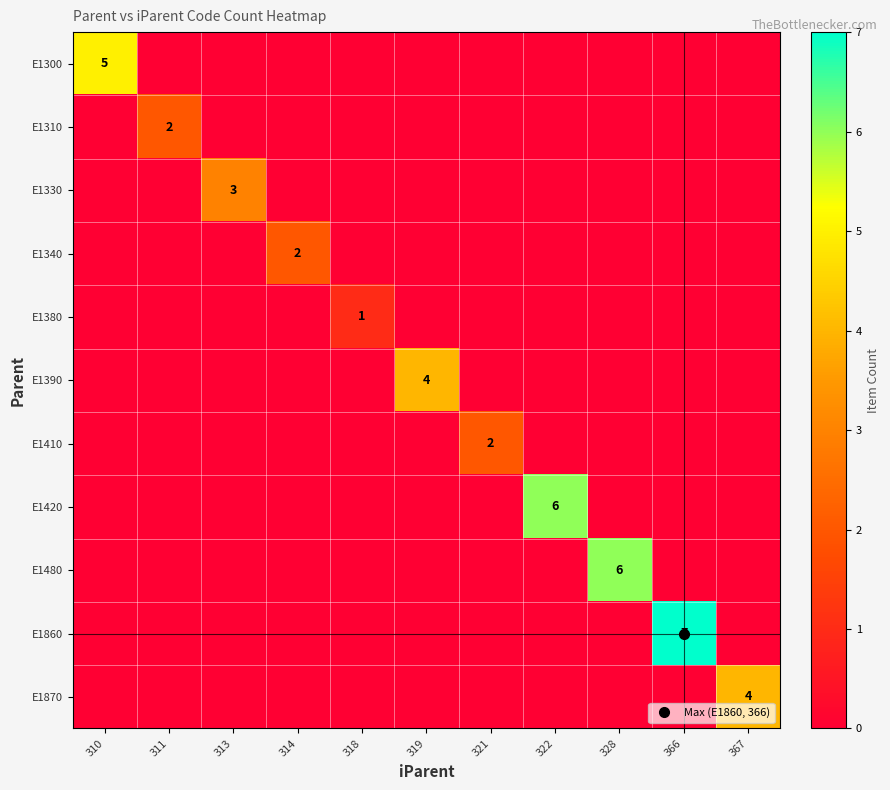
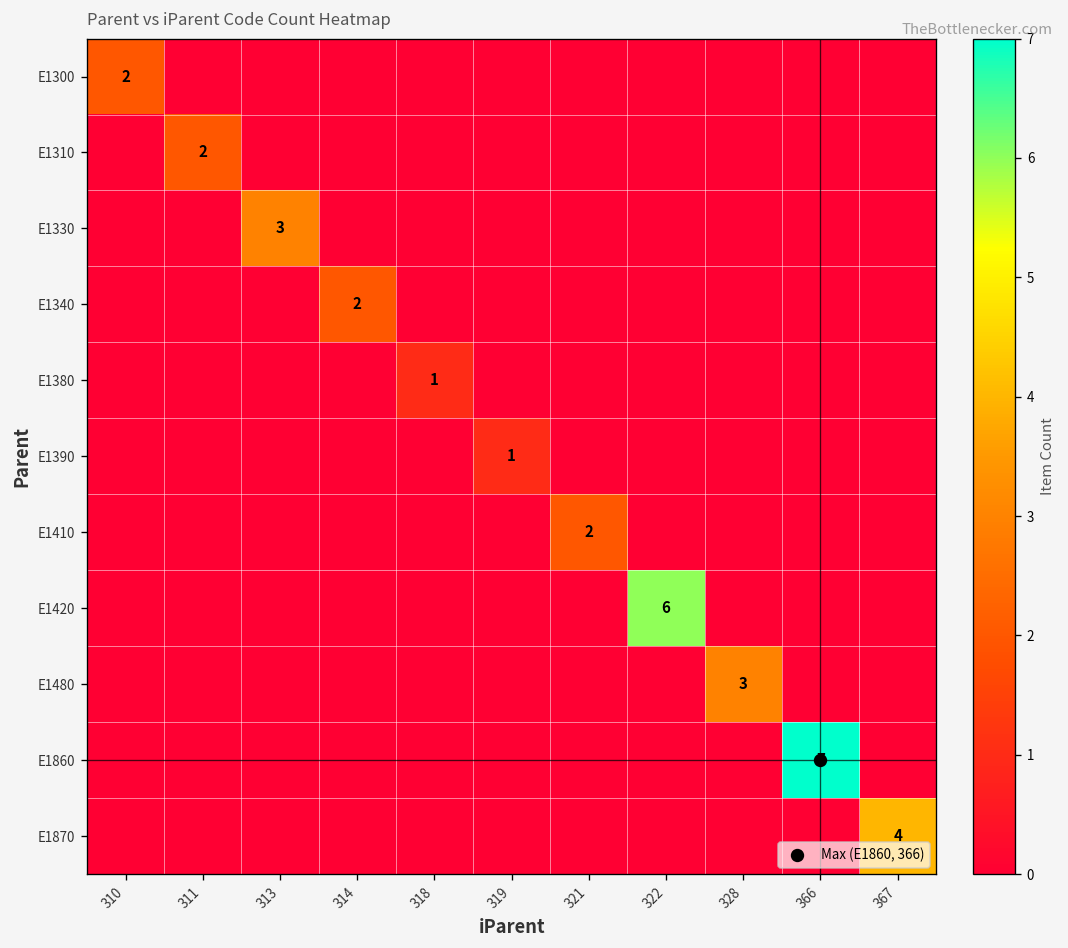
  {
    "E1300": {
-     "310": 5
+     "310": 2
    },
    "E1310": {
      "311": 2
    },
    "E1330": {
      "313": 3
    },
    "E1340": {
      "314": 2
    },
    "E1380": {
      "318": 1
    },
    "E1390": {
-     "319": 4
+     "319": 1
    },
    "E1410": {
      "321": 2
    },
    "E1420": {
      "322": 6
    },
    "E1480": {
-     "328": 6
+     "328": 3
    }
  }
